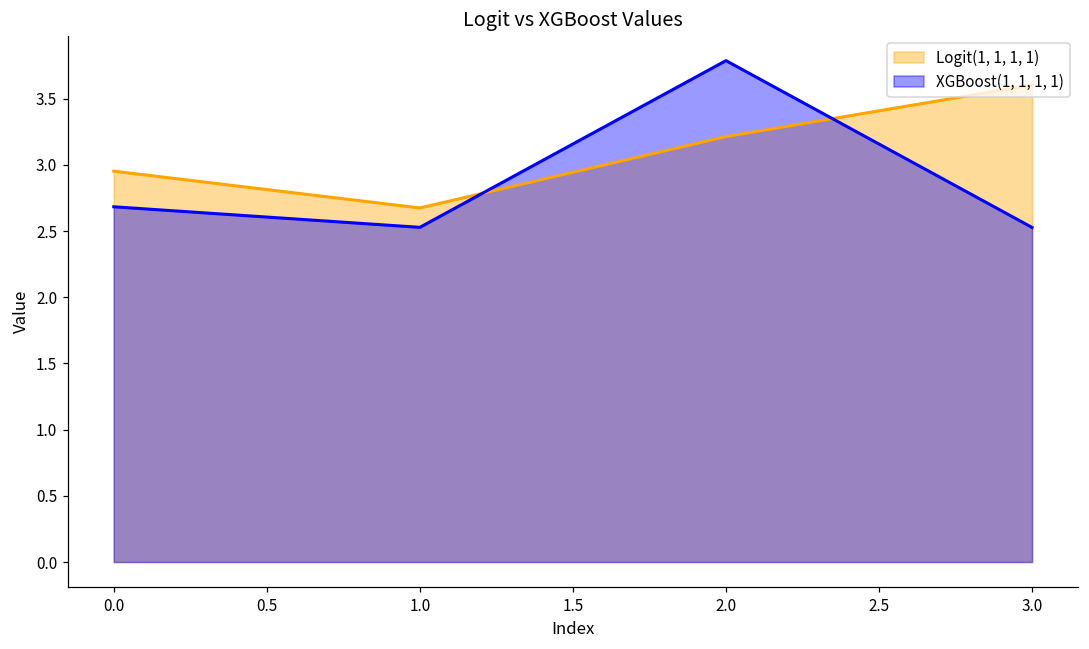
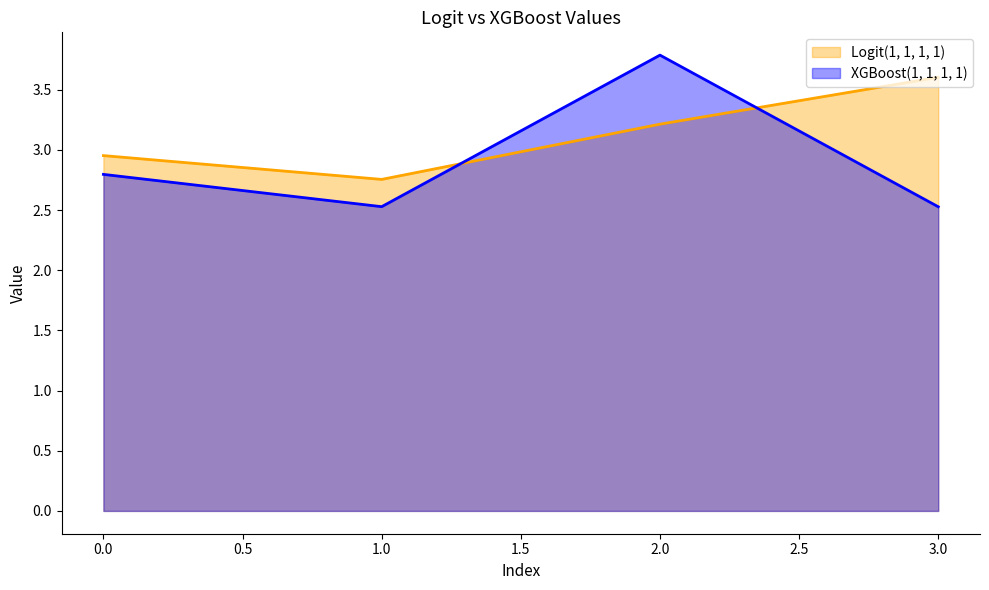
  {
    "Logit(1, 1, 1, 1)": {
      "0.0": 2.95,
-     "1.0": 2.68,
+     "1.0": 2.76,
      "2.0": 3.21
    },
    "XGBoost(1, 1, 1, 1)": {
-     "0.0": 2.68,
+     "0.0": 2.80,
      "1.0": 2.53,
      "2.0": 3.79,
      "3.0": 2.53
    }
  }
